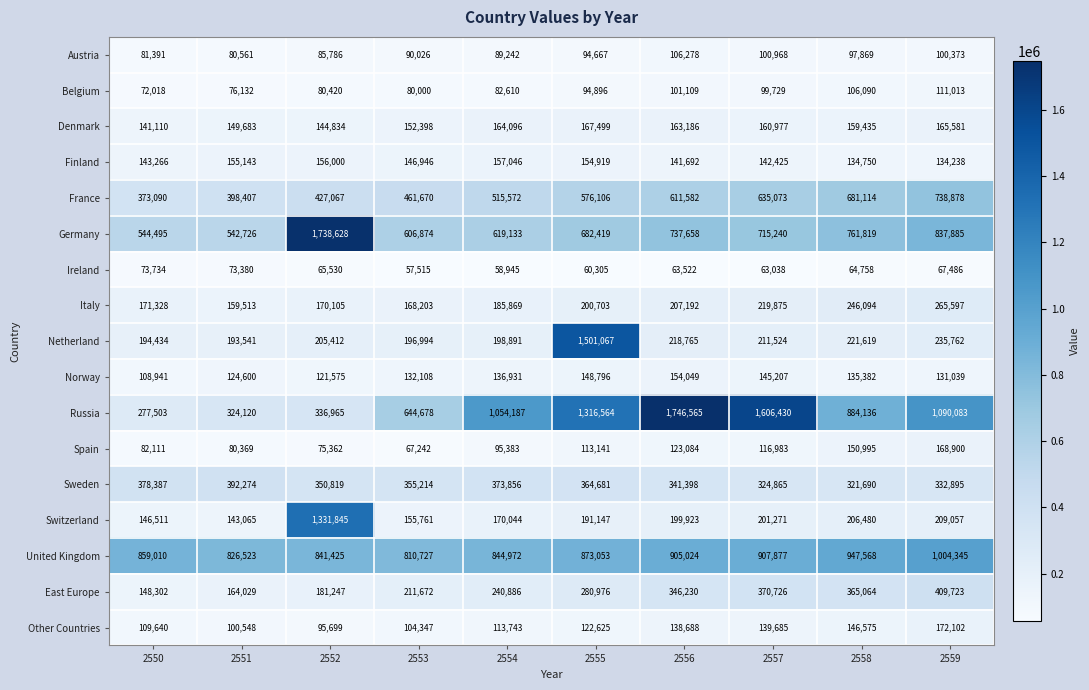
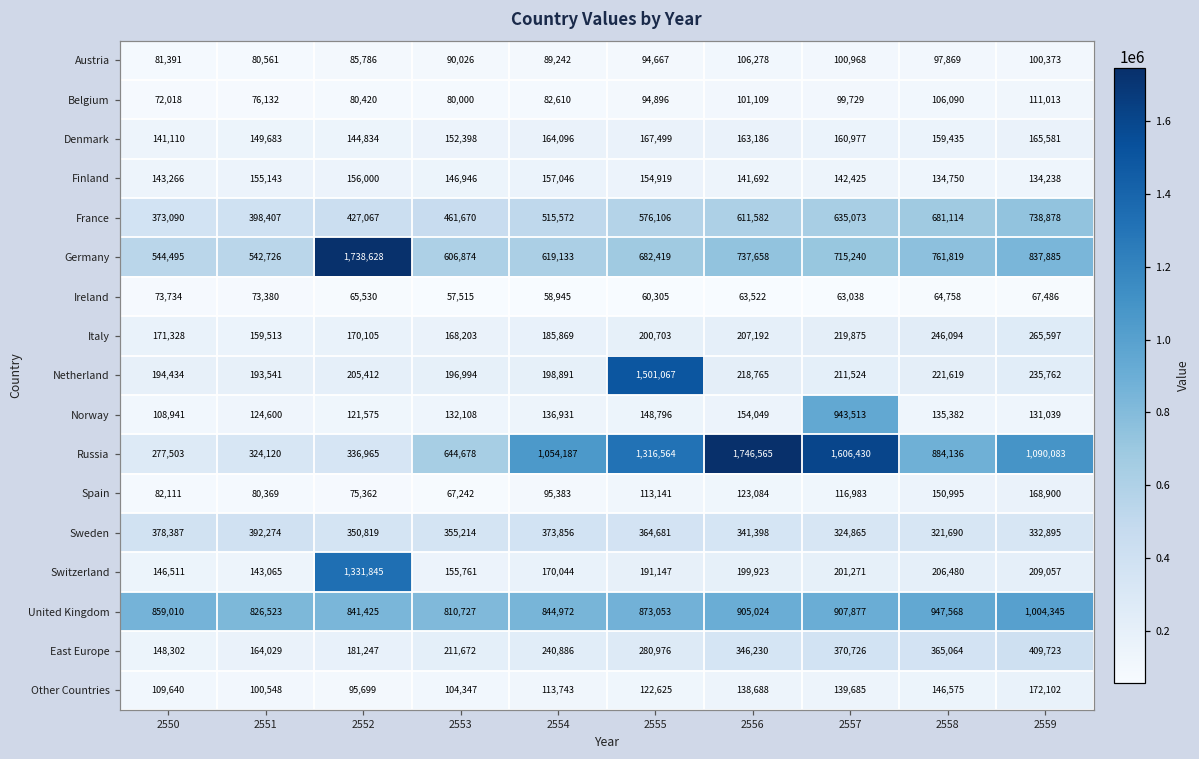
  {
    "Austria": {
      "2550": "81,391",
      "2551": "80,561",
      "2552": "85,786",
      "2553": "90,026",
      "2554": "89,242",
      "2555": "94,667",
      "2556": "106,278",
      "2557": "100,968",
      "2558": "97,869",
      "2559": "100,373"
    },
    "Belgium": {
      "2550": "72,018",
      "2551": "76,132",
      "2552": "80,420",
      "2553": "80,000",
      "2554": "82,610",
      "2555": "94,896",
      "2556": "101,109",
      "2557": "99,729",
      "2558": "106,090",
      "2559": "111,013"
    },
    "Denmark": {
      "2550": "141,110",
      "2551": "149,683",
      "2552": "144,834",
      "2553": "152,398",
      "2554": "164,096",
      "2555": "167,499",
      "2556": "163,186",
      "2557": "160,977",
      "2558": "159,435",
      "2559": "165,581"
    },
    "Finland": {
      "2550": "143,266",
      "2551": "155,143",
      "2552": "156,000",
      "2553": "146,946",
      "2554": "157,046",
      "2555": "154,919",
      "2556": "141,692",
      "2557": "142,425",
      "2558": "134,750",
      "2559": "134,238"
    },
    "France": {
      "2550": "373,090",
      "2551": "398,407",
      "2552": "427,067",
      "2553": "461,670",
      "2554": "515,572",
      "2555": "576,106",
      "2556": "611,582",
      "2557": "635,073",
      "2558": "681,114",
      "2559": "738,878"
    },
    "Germany": {
      "2550": "544,495",
      "2551": "542,726",
      "2552": "1,738,628",
      "2553": "606,874",
      "2554": "619,133",
      "2555": "682,419",
      "2556": "737,658",
      "2557": "715,240",
      "2558": "761,819",
      "2559": "837,885"
    },
    "Ireland": {
      "2550": "73,734",
      "2551": "73,380",
      "2552": "65,530",
      "2553": "57,515",
      "2554": "58,945",
      "2555": "60,305",
      "2556": "63,522",
      "2557": "63,038",
      "2558": "64,758",
      "2559": "67,486"
    },
    "Italy": {
      "2550": "171,328",
      "2551": "159,513",
      "2552": "170,105",
      "2553": "168,203",
      "2554": "185,869",
      "2555": "200,703",
      "2556": "207,192",
      "2557": "219,875",
      "2558": "246,094",
      "2559": "265,597"
    },
    "Netherland": {
      "2550": "194,434",
      "2551": "193,541",
      "2552": "205,412",
      "2553": "196,994",
      "2554": "198,891",
      "2555": "1,501,067",
      "2556": "218,765",
      "2557": "211,524",
      "2558": "221,619",
      "2559": "235,762"
    },
    "Norway": {
      "2550": "108,941",
      "2551": "124,600",
      "2552": "121,575",
      "2553": "132,108",
      "2554": "136,931",
      "2555": "148,796",
      "2556": "154,049",
-     "2557": "145,207",
+     "2557": "943,513",
      "2558": "135,382",
      "2559": "131,039"
    },
    "Russia": {
      "2550": "277,503",
      "2551": "324,120",
      "2552": "336,965",
      "2553": "644,678",
      "2554": "1,054,187",
      "2555": "1,316,564",
      "2556": "1,746,565",
      "2557": "1,606,430",
      "2558": "884,136",
      "2559": "1,090,083"
    },
    "Spain": {
      "2550": "82,111",
      "2551": "80,369",
      "2552": "75,362",
      "2553": "67,242",
      "2554": "95,383",
      "2555": "113,141",
      "2556": "123,084",
      "2557": "116,983",
      "2558": "150,995",
      "2559": "168,900"
    },
    "Sweden": {
      "2550": "378,387",
      "2551": "392,274",
      "2552": "350,819",
      "2553": "355,214",
      "2554": "373,856",
      "2555": "364,681",
      "2556": "341,398",
      "2557": "324,865",
      "2558": "321,690",
      "2559": "332,895"
    },
    "Switzerland": {
      "2550": "146,511",
      "2551": "143,065",
      "2552": "1,331,845",
      "2553": "155,761",
      "2554": "170,044",
      "2555": "191,147",
      "2556": "199,923",
      "2557": "201,271",
      "2558": "206,480",
      "2559": "209,057"
    },
    "United Kingdom": {
      "2550": "859,010",
      "2551": "826,523",
      "2552": "841,425",
      "2553": "810,727",
      "2554": "844,972",
      "2555": "873,053",
      "2556": "905,024",
      "2557": "907,877",
      "2558": "947,568",
      "2559": "1,004,345"
    },
    "East Europe": {
      "2550": "148,302",
      "2551": "164,029",
      "2552": "181,247",
      "2553": "211,672",
      "2554": "240,886",
      "2555": "280,976",
      "2556": "346,230",
      "2557": "370,726",
      "2558": "365,064",
      "2559": "409,723"
    },
    "Other Countries": {
      "2550": "109,640",
      "2551": "100,548",
      "2552": "95,699",
      "2553": "104,347",
      "2554": "113,743",
      "2555": "122,625",
      "2556": "138,688",
      "2557": "139,685",
      "2558": "146,575",
      "2559": "172,102"
    }
  }
